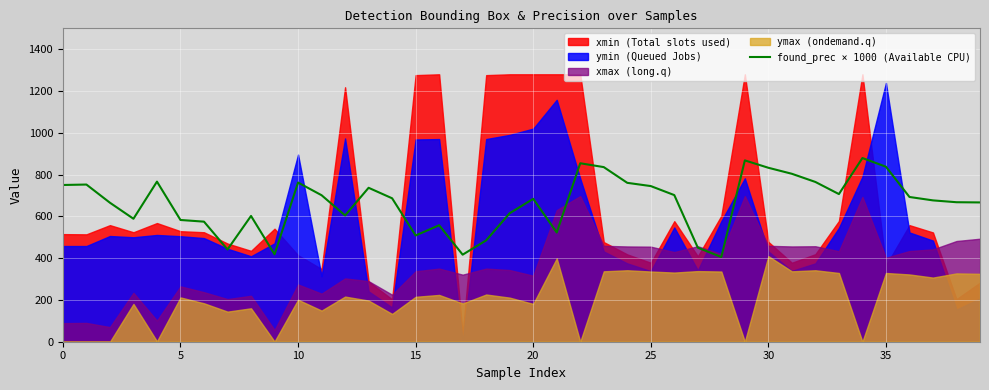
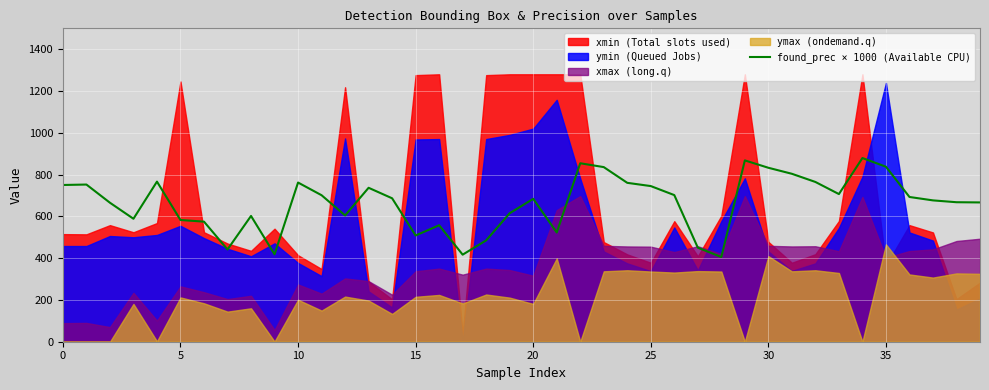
  {
    "found_prec × 1000 (Available CPU)": {
      "0": 750,
      "5": 580,
      "10": 760,
      "15": 510,
      "20": 680,
      "25": 750,
      "30": 830,
      "35": 840
    },
    "xmin (Total slots used)": {
      "0": 520,
-     "5": 530,
+     "5": 1250,
      "10": 410,
      "15": 1280,
      "20": 1280,
      "25": 380,
      "30": 480,
      "35": 370
    },
    "ymin (Queued Jobs)": {
      "0": 460,
-     "5": 510,
-     "10": 900,
+     "5": 550,
+     "10": 380,
      "15": 970,
      "20": 1020,
      "30": 430,
      "35": 1240
    },
    "xmax (long.q)": {
      "0": 90,
      "5": 270,
      "10": 270,
      "15": 340,
      "20": 320,
      "25": 460,
      "30": 460,
      "35": 400
    },
    "ymax (ondemand.q)": {
      "0": 0,
      "5": 210,
      "10": 200,
      "15": 220,
      "20": 180,
      "30": 410,
-     "35": 330
+     "35": 470
    }
  }
